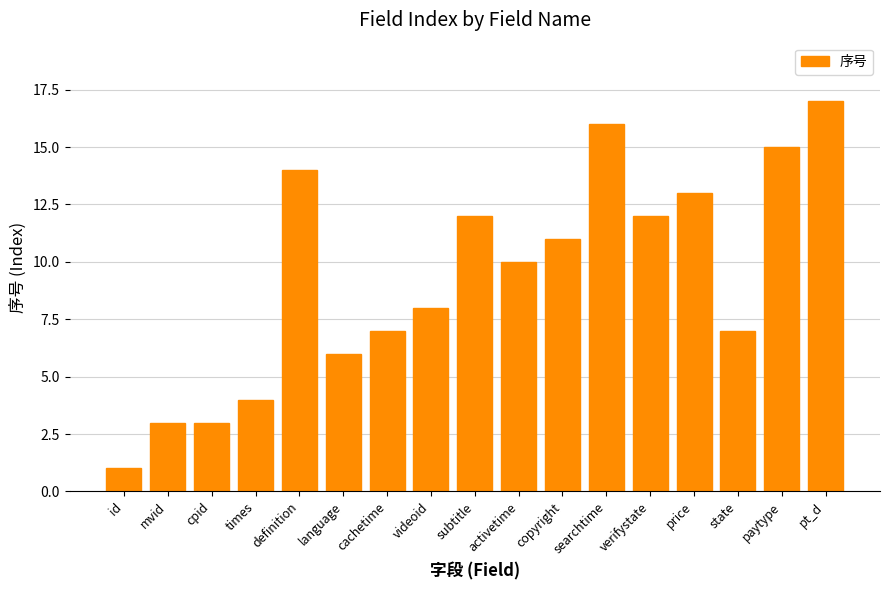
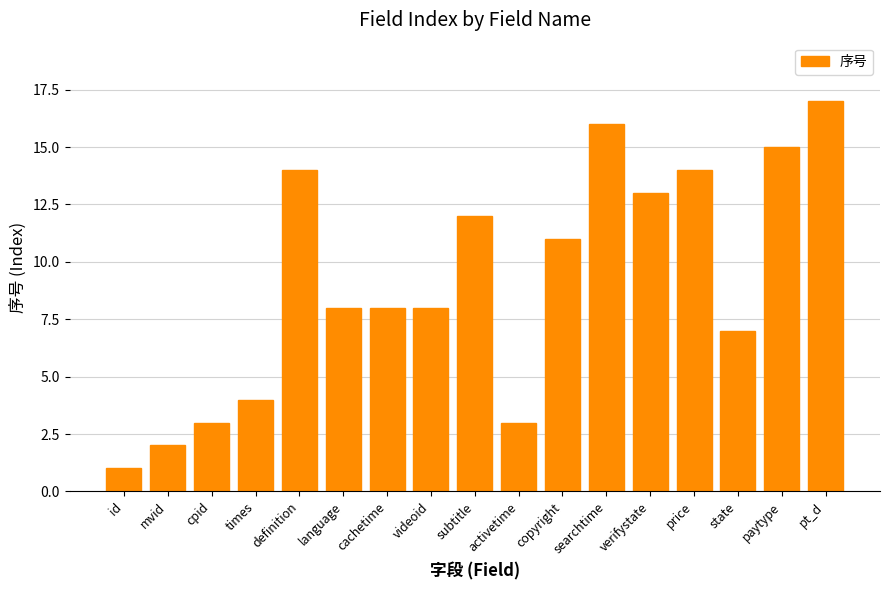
  {
    "id": 1,
-   "mvid": 3,
+   "mvid": 2,
    "cpid": 3,
    "times": 4,
    "definition": 14,
-   "language": 6,
-   "cachetime": 7,
+   "language": 8,
+   "cachetime": 8,
    "videoid": 8,
    "subtitle": 12,
-   "activetime": 10,
+   "activetime": 3,
    "copyright": 11,
    "searchtime": 16,
-   "verifystate": 12,
-   "price": 13,
+   "verifystate": 13,
+   "price": 14,
    "state": 7,
    "paytype": 15,
    "pt_d": 17
  }
